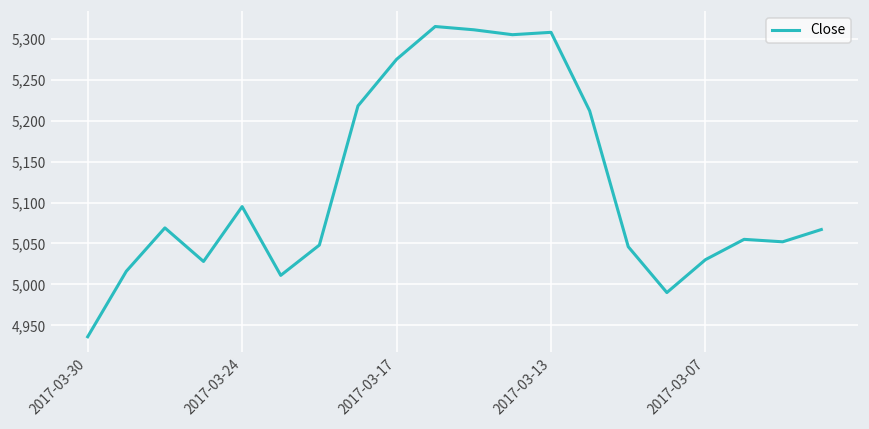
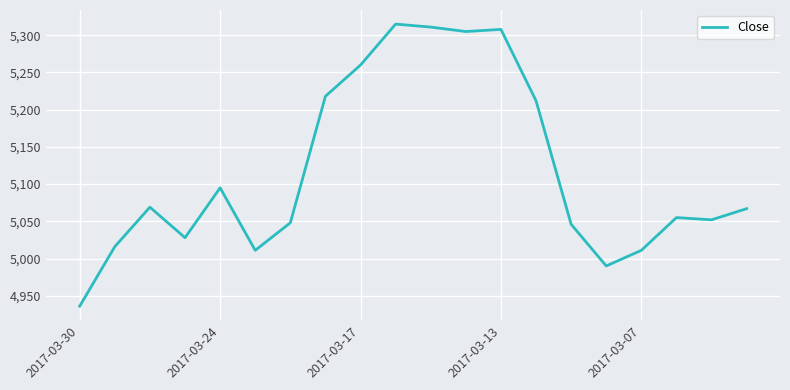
  {
    "2017-03-30": "4,940",
    "2017-03-24": "5,100",
-   "2017-03-17": "5,270",
+   "2017-03-17": "5,260",
    "2017-03-13": "5,310",
-   "2017-03-07": "5,030"
+   "2017-03-07": "5,010"
  }
